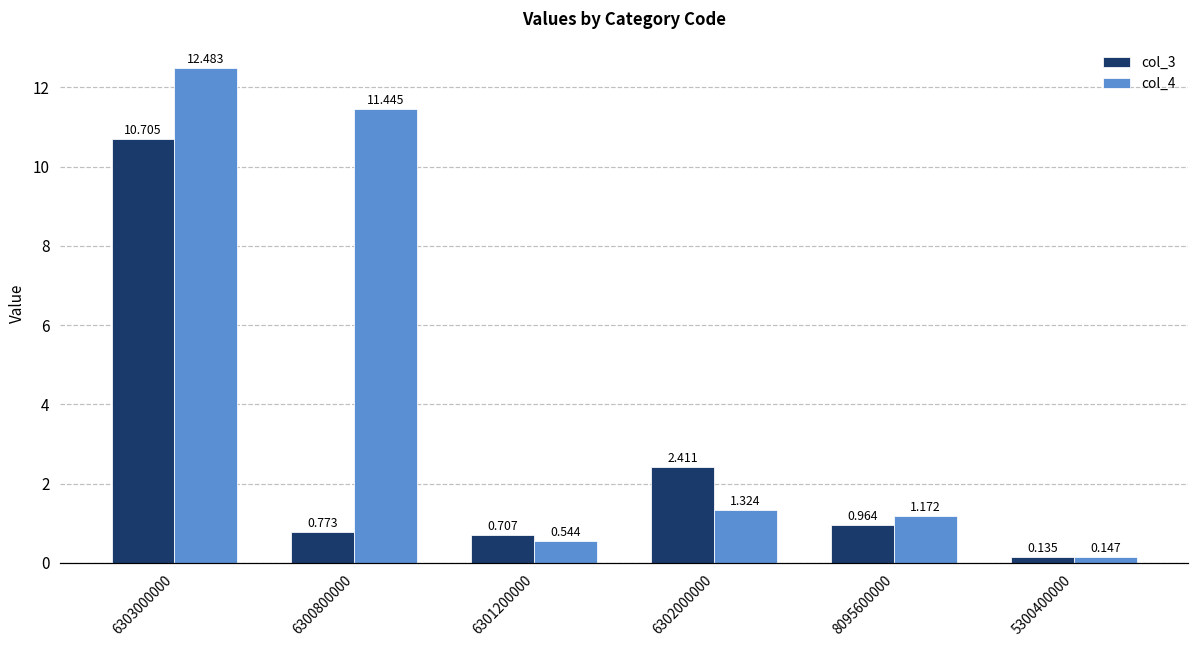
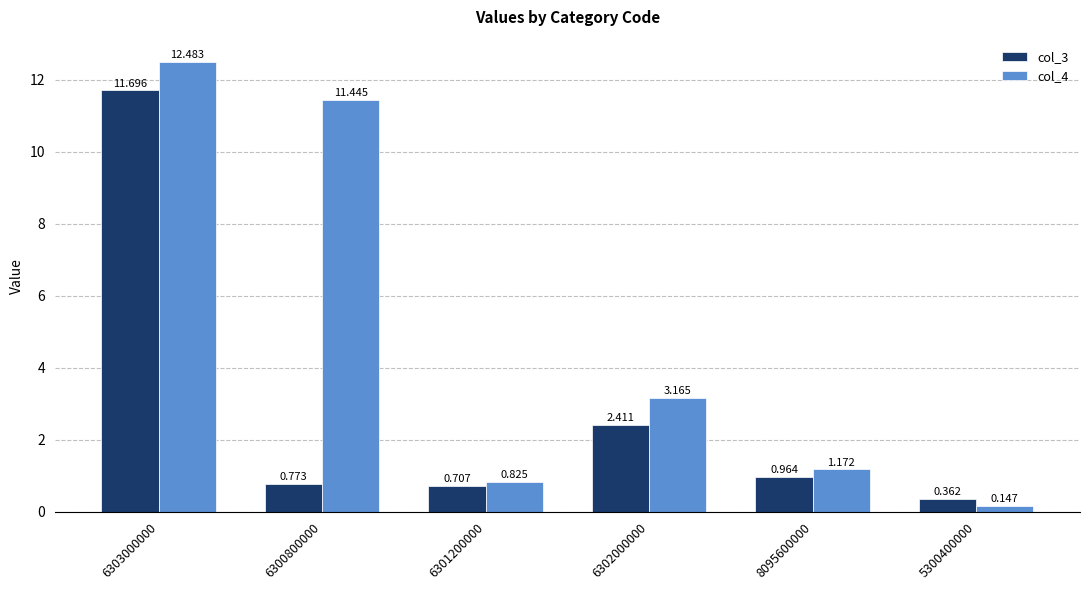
  {
    "col_3": {
-     "6303000000": 10.705,
+     "6303000000": 11.696,
      "6300800000": 0.773,
      "6301200000": 0.707,
      "6302000000": 2.411,
      "8095600000": 0.964,
-     "5300400000": 0.135
+     "5300400000": 0.362
    },
    "col_4": {
      "6303000000": 12.483,
      "6300800000": 11.445,
-     "6301200000": 0.544,
-     "6302000000": 1.324,
+     "6301200000": 0.825,
+     "6302000000": 3.165,
      "8095600000": 1.172,
      "5300400000": 0.147
    }
  }
